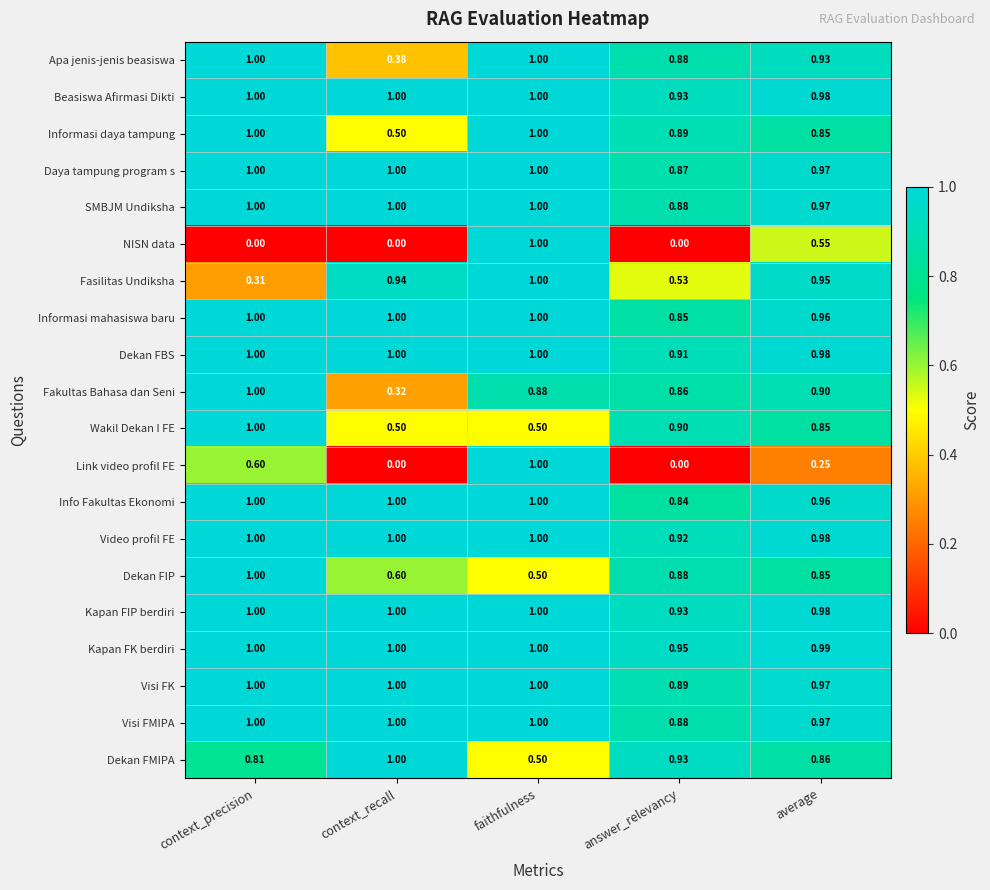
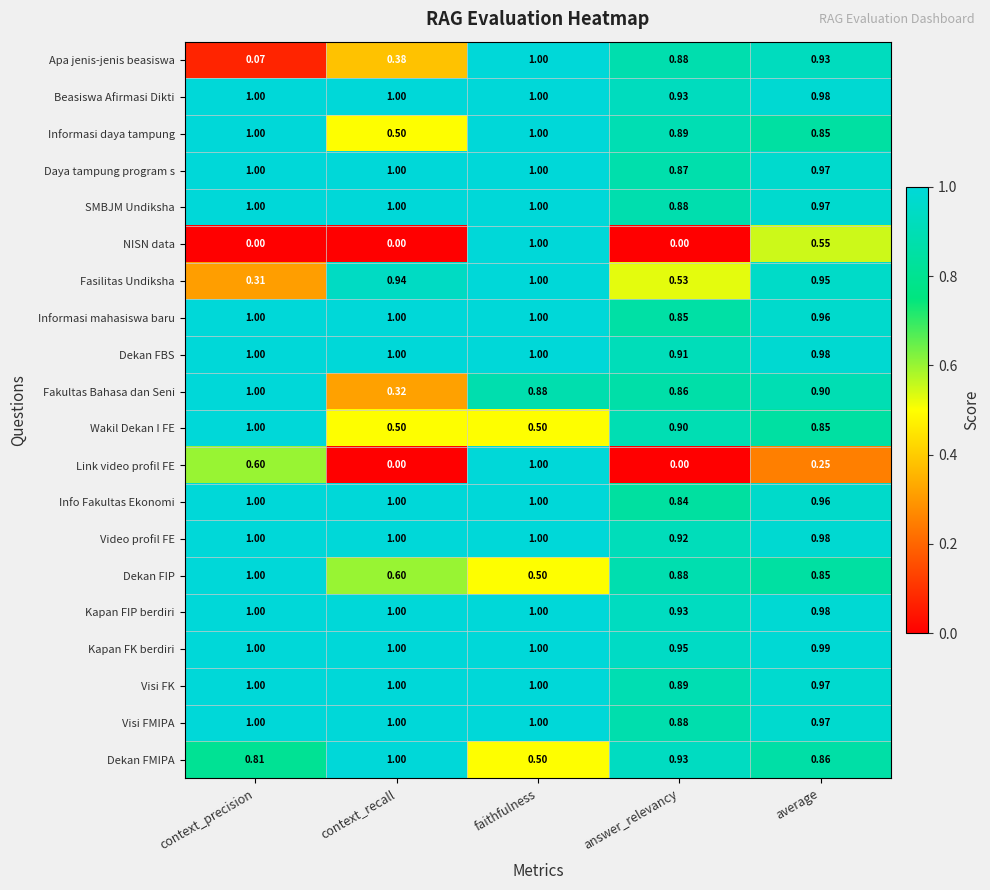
  {
    "Apa jenis-jenis beasiswa": {
-     "context_precision": 1.00,
+     "context_precision": 0.07,
      "context_recall": 0.38,
      "faithfulness": 1.00,
      "answer_relevancy": 0.88,
      "average": 0.93
    },
    "Beasiswa Afirmasi Dikti": {
      "context_precision": 1.00,
      "context_recall": 1.00,
      "faithfulness": 1.00,
      "answer_relevancy": 0.93,
      "average": 0.98
    },
    "Informasi daya tampung": {
      "context_precision": 1.00,
      "context_recall": 0.50,
      "faithfulness": 1.00,
      "answer_relevancy": 0.89,
      "average": 0.85
    },
    "Daya tampung program s": {
      "context_precision": 1.00,
      "context_recall": 1.00,
      "faithfulness": 1.00,
      "answer_relevancy": 0.87,
      "average": 0.97
    },
    "SMBJM Undiksha": {
      "context_precision": 1.00,
      "context_recall": 1.00,
      "faithfulness": 1.00,
      "answer_relevancy": 0.88,
      "average": 0.97
    },
    "NISN data": {
      "context_precision": 0.00,
      "context_recall": 0.00,
      "faithfulness": 1.00,
      "answer_relevancy": 0.00,
      "average": 0.55
    },
    "Fasilitas Undiksha": {
      "context_precision": 0.31,
      "context_recall": 0.94,
      "faithfulness": 1.00,
      "answer_relevancy": 0.53,
      "average": 0.95
    },
    "Informasi mahasiswa baru": {
      "context_precision": 1.00,
      "context_recall": 1.00,
      "faithfulness": 1.00,
      "answer_relevancy": 0.85,
      "average": 0.96
    },
    "Dekan FBS": {
      "context_precision": 1.00,
      "context_recall": 1.00,
      "faithfulness": 1.00,
      "answer_relevancy": 0.91,
      "average": 0.98
    },
    "Fakultas Bahasa dan Seni": {
      "context_precision": 1.00,
      "context_recall": 0.32,
      "faithfulness": 0.88,
      "answer_relevancy": 0.86,
      "average": 0.90
    },
    "Wakil Dekan I FE": {
      "context_precision": 1.00,
      "context_recall": 0.50,
      "faithfulness": 0.50,
      "answer_relevancy": 0.90,
      "average": 0.85
    },
    "Link video profil FE": {
      "context_precision": 0.60,
      "context_recall": 0.00,
      "faithfulness": 1.00,
      "answer_relevancy": 0.00,
      "average": 0.25
    },
    "Info Fakultas Ekonomi": {
      "context_precision": 1.00,
      "context_recall": 1.00,
      "faithfulness": 1.00,
      "answer_relevancy": 0.84,
      "average": 0.96
    },
    "Video profil FE": {
      "context_precision": 1.00,
      "context_recall": 1.00,
      "faithfulness": 1.00,
      "answer_relevancy": 0.92,
      "average": 0.98
    },
    "Dekan FIP": {
      "context_precision": 1.00,
      "context_recall": 0.60,
      "faithfulness": 0.50,
      "answer_relevancy": 0.88,
      "average": 0.85
    },
    "Kapan FIP berdiri": {
      "context_precision": 1.00,
      "context_recall": 1.00,
      "faithfulness": 1.00,
      "answer_relevancy": 0.93,
      "average": 0.98
    },
    "Kapan FK berdiri": {
      "context_precision": 1.00,
      "context_recall": 1.00,
      "faithfulness": 1.00,
      "answer_relevancy": 0.95,
      "average": 0.99
    },
    "Visi FK": {
      "context_precision": 1.00,
      "context_recall": 1.00,
      "faithfulness": 1.00,
      "answer_relevancy": 0.89,
      "average": 0.97
    },
    "Visi FMIPA": {
      "context_precision": 1.00,
      "context_recall": 1.00,
      "faithfulness": 1.00,
      "answer_relevancy": 0.88,
      "average": 0.97
    },
    "Dekan FMIPA": {
      "context_precision": 0.81,
      "context_recall": 1.00,
      "faithfulness": 0.50,
      "answer_relevancy": 0.93,
      "average": 0.86
    }
  }
